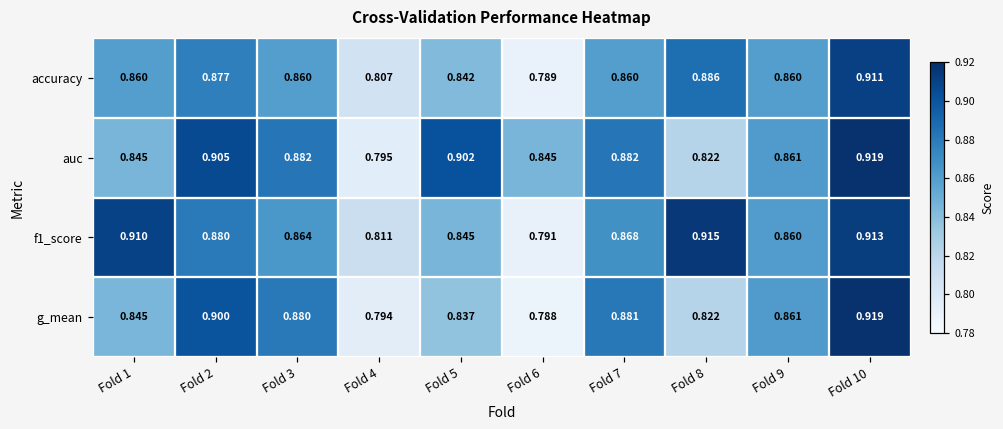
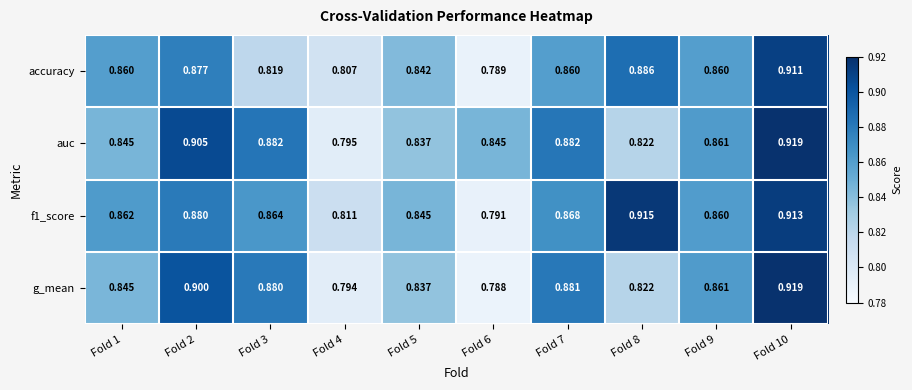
  {
    "accuracy": {
      "Fold 1": 0.860,
      "Fold 2": 0.877,
-     "Fold 3": 0.860,
+     "Fold 3": 0.819,
      "Fold 4": 0.807,
      "Fold 5": 0.842,
      "Fold 6": 0.789,
      "Fold 7": 0.860,
      "Fold 8": 0.886,
      "Fold 9": 0.860,
      "Fold 10": 0.911
    },
    "auc": {
      "Fold 1": 0.845,
      "Fold 2": 0.905,
      "Fold 3": 0.882,
      "Fold 4": 0.795,
-     "Fold 5": 0.902,
+     "Fold 5": 0.837,
      "Fold 6": 0.845,
      "Fold 7": 0.882,
      "Fold 8": 0.822,
      "Fold 9": 0.861,
      "Fold 10": 0.919
    },
    "f1_score": {
-     "Fold 1": 0.910,
+     "Fold 1": 0.862,
      "Fold 2": 0.880,
      "Fold 3": 0.864,
      "Fold 4": 0.811,
      "Fold 5": 0.845,
      "Fold 6": 0.791,
      "Fold 7": 0.868,
      "Fold 8": 0.915,
      "Fold 9": 0.860,
      "Fold 10": 0.913
    },
    "g_mean": {
      "Fold 1": 0.845,
      "Fold 2": 0.900,
      "Fold 3": 0.880,
      "Fold 4": 0.794,
      "Fold 5": 0.837,
      "Fold 6": 0.788,
      "Fold 7": 0.881,
      "Fold 8": 0.822,
      "Fold 9": 0.861,
      "Fold 10": 0.919
    }
  }
